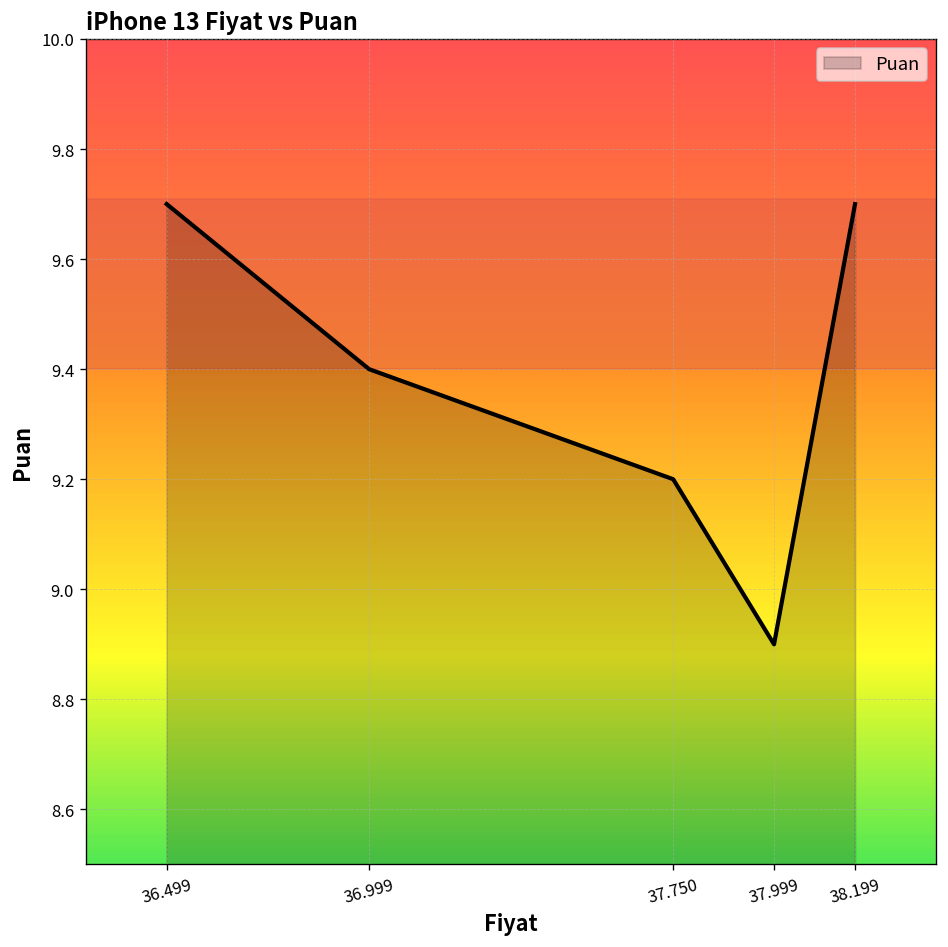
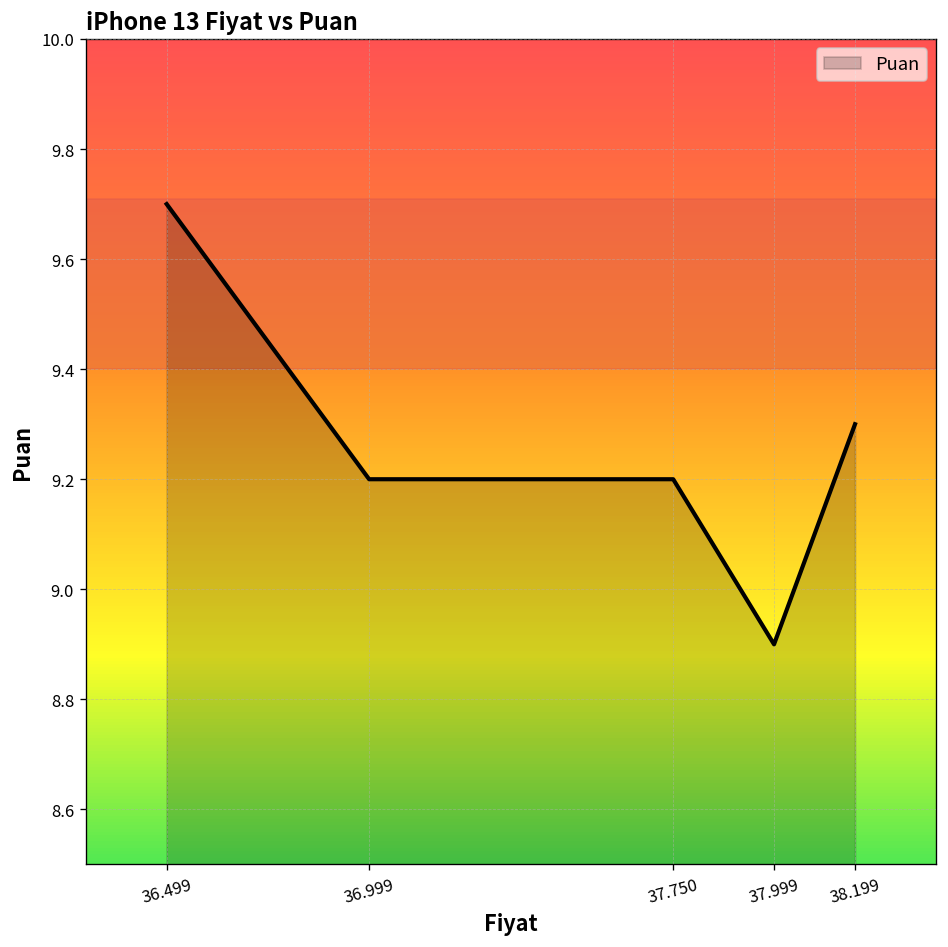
  {
    "36.499": 9.7,
-   "36.999": 9.4,
+   "36.999": 9.2,
    "37.750": 9.2,
    "37.999": 8.9,
-   "38.199": 9.7
+   "38.199": 9.3
  }
